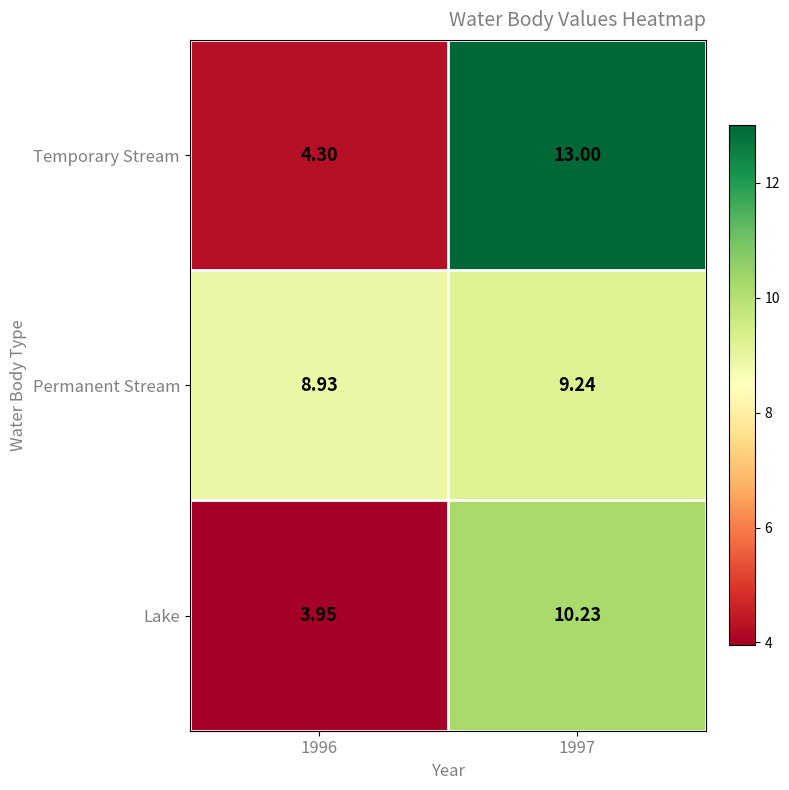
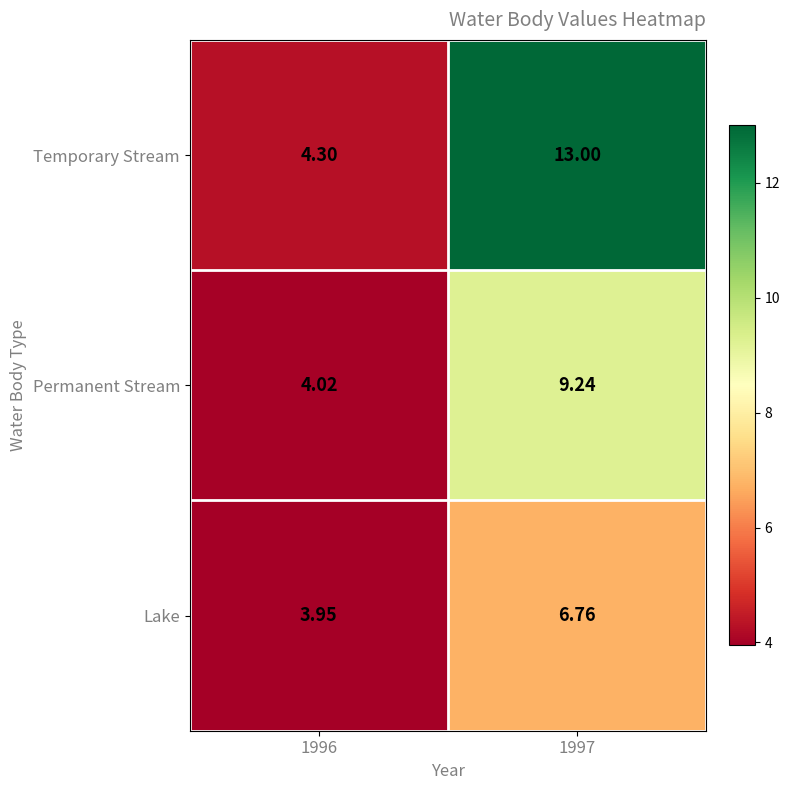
  {
    "Temporary Stream": {
      "1996": 4.30,
      "1997": 13.00
    },
    "Permanent Stream": {
-     "1996": 8.93,
+     "1996": 4.02,
      "1997": 9.24
    },
    "Lake": {
      "1996": 3.95,
-     "1997": 10.23
+     "1997": 6.76
    }
  }
